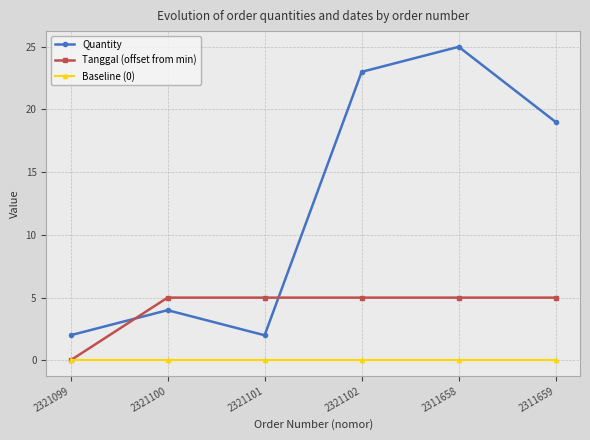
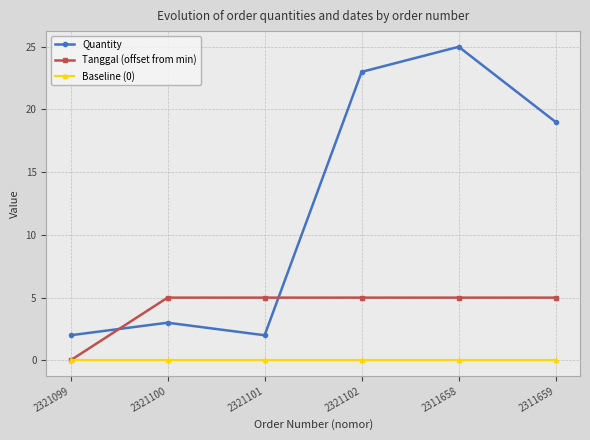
  {
    "Quantity": {
      "2321099": 2,
-     "2321100": 4,
+     "2321100": 3,
      "2321101": 2,
      "2321102": 23,
      "2311658": 25,
      "2311659": 19
    },
    "Tanggal (offset from min)": {
      "2321100": 5,
      "2321101": 5,
      "2321102": 5,
      "2311658": 5,
      "2311659": 5
    },
    "Baseline (0)": {
      "2321100": 0,
      "2321101": 0,
      "2321102": 0,
      "2311658": 0,
      "2311659": 0
    }
  }
